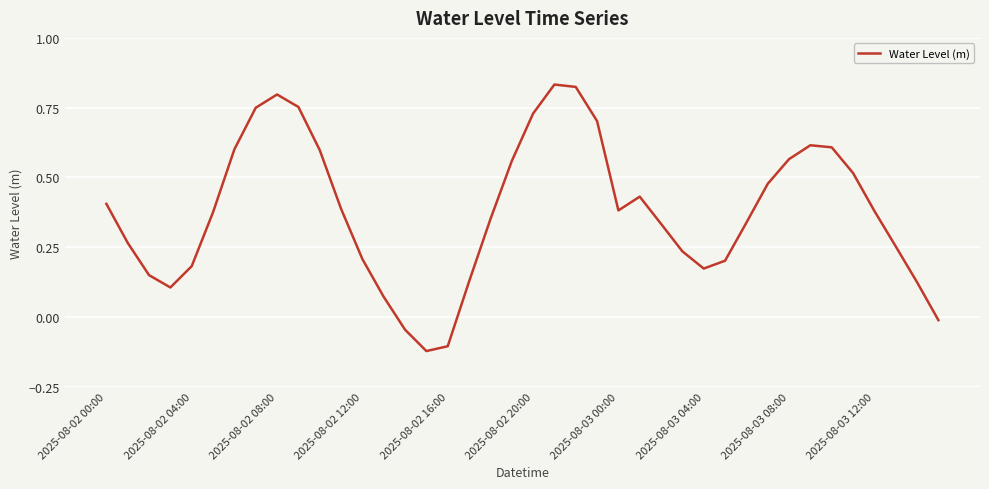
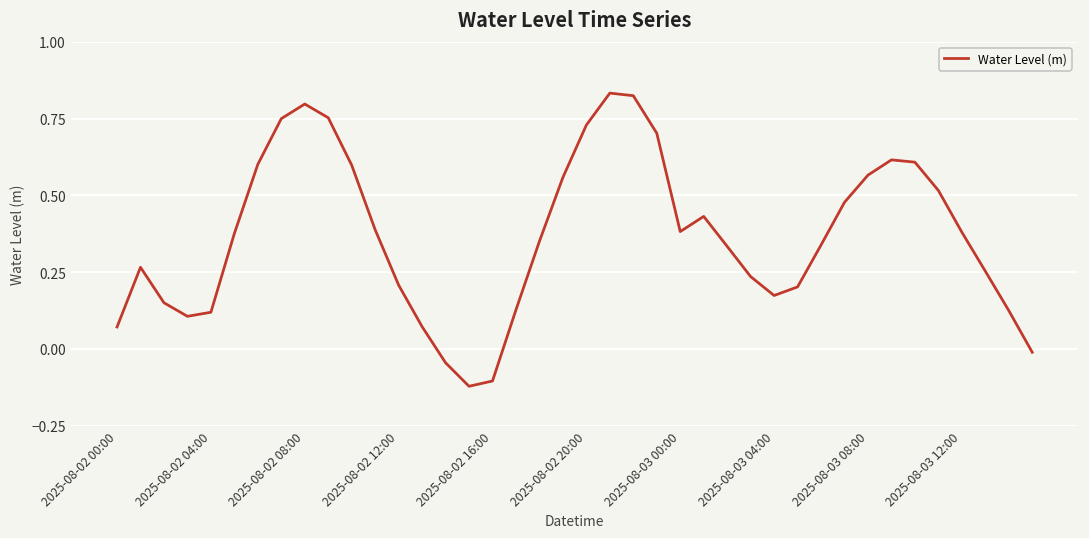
  {
-   "2025-08-02 00:00": 0.41,
-   "2025-08-02 04:00": 0.18,
+   "2025-08-02 00:00": 0.07,
+   "2025-08-02 04:00": 0.12,
    "2025-08-02 08:00": 0.80,
    "2025-08-02 12:00": 0.21,
    "2025-08-02 16:00": -0.10,
    "2025-08-02 20:00": 0.73,
    "2025-08-03 00:00": 0.38,
    "2025-08-03 04:00": 0.17,
    "2025-08-03 08:00": 0.57,
    "2025-08-03 12:00": 0.38
  }
